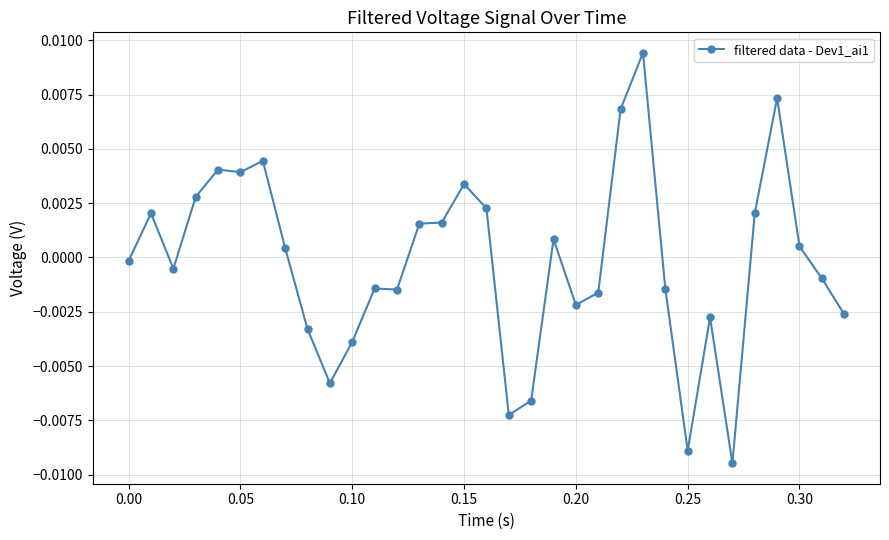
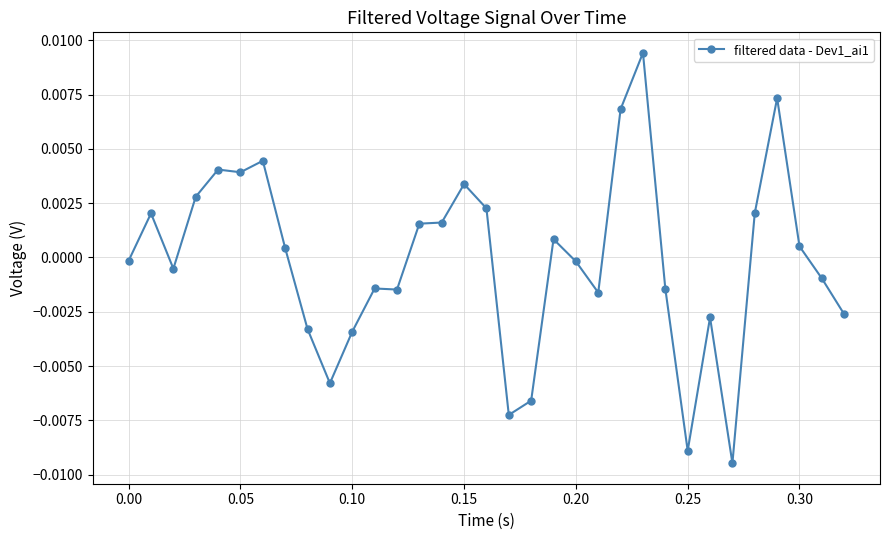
  {
    "0.00": -0.0001,
    "0.05": 0.0039,
-   "0.10": -0.0039,
+   "0.10": -0.0034,
    "0.15": 0.0034,
-   "0.20": -0.0022,
+   "0.20": -0.0002,
    "0.25": -0.0089,
    "0.30": 0.0005
  }
